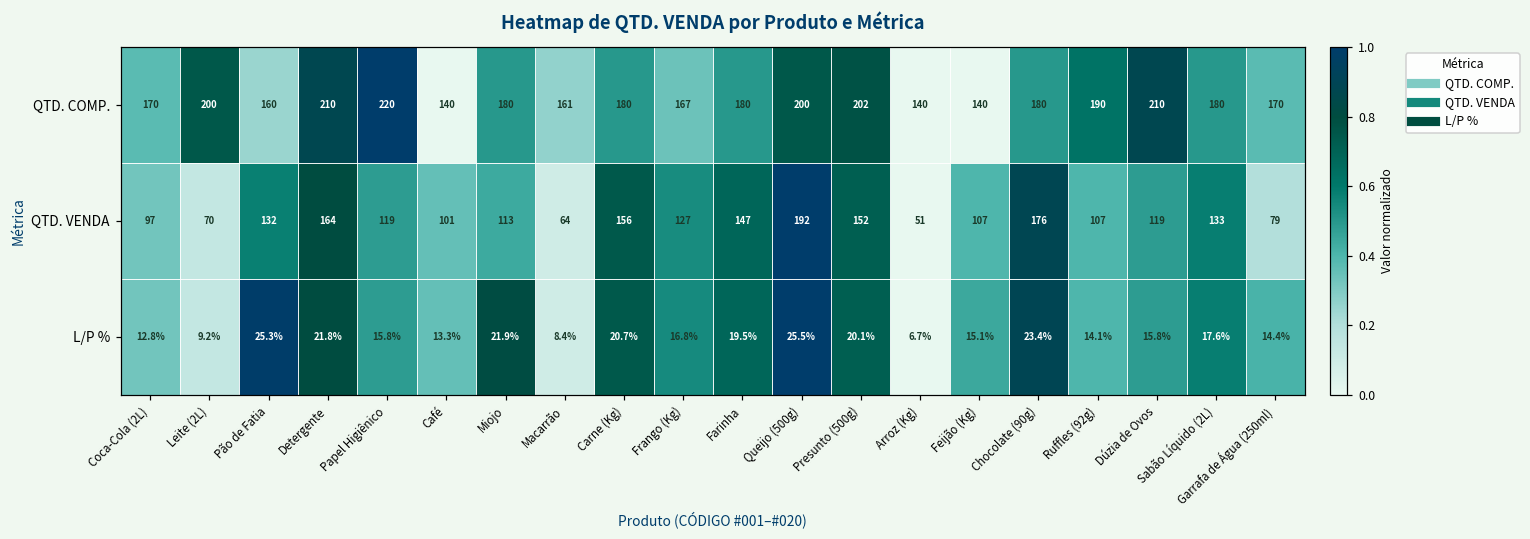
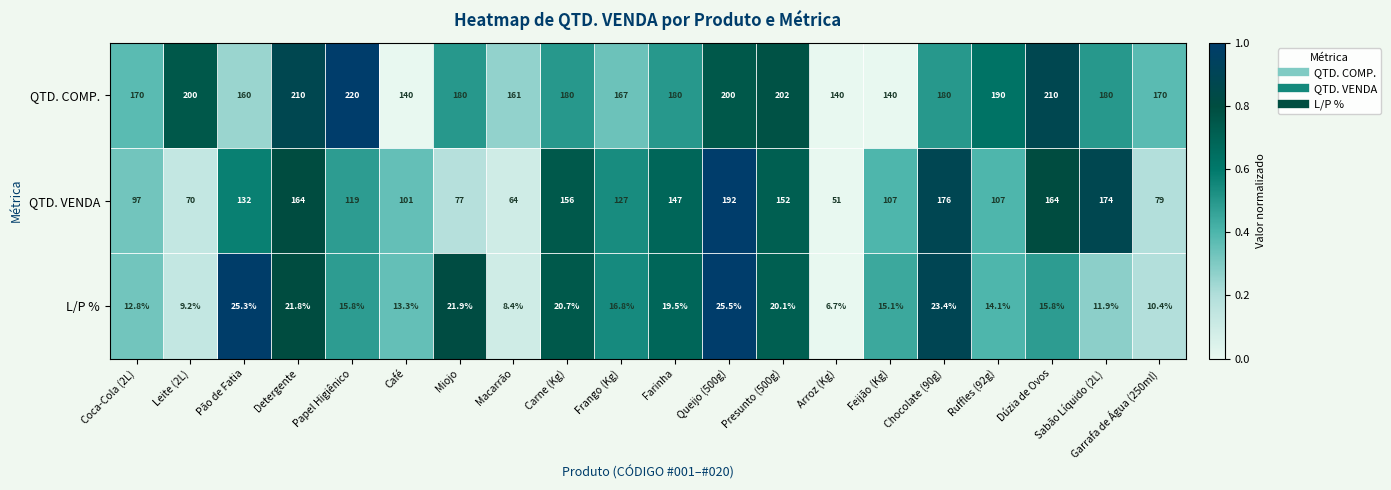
  {
    "QTD. COMP.": {
      "Coca-Cola (2L)": "170",
      "Leite (2L)": "200",
      "Pão de Fatia": "160",
      "Detergente": "210",
      "Papel Higiênico": "220",
      "Café": "140",
      "Miojo": "180",
      "Macarrão": "161",
      "Carne (Kg)": "180",
      "Frango (Kg)": "167",
      "Farinha": "180",
      "Queijo (500g)": "200",
      "Presunto (500g)": "202",
      "Arroz (Kg)": "140",
      "Feijão (Kg)": "140",
      "Chocolate (90g)": "180",
      "Ruffles (92g)": "190",
      "Dúzia de Ovos": "210",
      "Sabão Líquido (2L)": "180",
      "Garrafa de Água (250ml)": "170"
    },
    "QTD. VENDA": {
      "Coca-Cola (2L)": "97",
      "Leite (2L)": "70",
      "Pão de Fatia": "132",
      "Detergente": "164",
      "Papel Higiênico": "119",
      "Café": "101",
-     "Miojo": "113",
+     "Miojo": "77",
      "Macarrão": "64",
      "Carne (Kg)": "156",
      "Frango (Kg)": "127",
      "Farinha": "147",
      "Queijo (500g)": "192",
      "Presunto (500g)": "152",
      "Arroz (Kg)": "51",
      "Feijão (Kg)": "107",
      "Chocolate (90g)": "176",
      "Ruffles (92g)": "107",
-     "Dúzia de Ovos": "119",
-     "Sabão Líquido (2L)": "133",
+     "Dúzia de Ovos": "164",
+     "Sabão Líquido (2L)": "174",
      "Garrafa de Água (250ml)": "79"
    },
    "L/P %": {
      "Coca-Cola (2L)": "12.8%",
      "Leite (2L)": "9.2%",
      "Pão de Fatia": "25.3%",
      "Detergente": "21.8%",
      "Papel Higiênico": "15.8%",
      "Café": "13.3%",
      "Miojo": "21.9%",
      "Macarrão": "8.4%",
      "Carne (Kg)": "20.7%",
      "Frango (Kg)": "16.8%",
      "Farinha": "19.5%",
      "Queijo (500g)": "25.5%",
      "Presunto (500g)": "20.1%",
      "Arroz (Kg)": "6.7%",
      "Feijão (Kg)": "15.1%",
      "Chocolate (90g)": "23.4%",
      "Ruffles (92g)": "14.1%",
      "Dúzia de Ovos": "15.8%",
-     "Sabão Líquido (2L)": "17.6%",
-     "Garrafa de Água (250ml)": "14.4%"
+     "Sabão Líquido (2L)": "11.9%",
+     "Garrafa de Água (250ml)": "10.4%"
    }
  }
